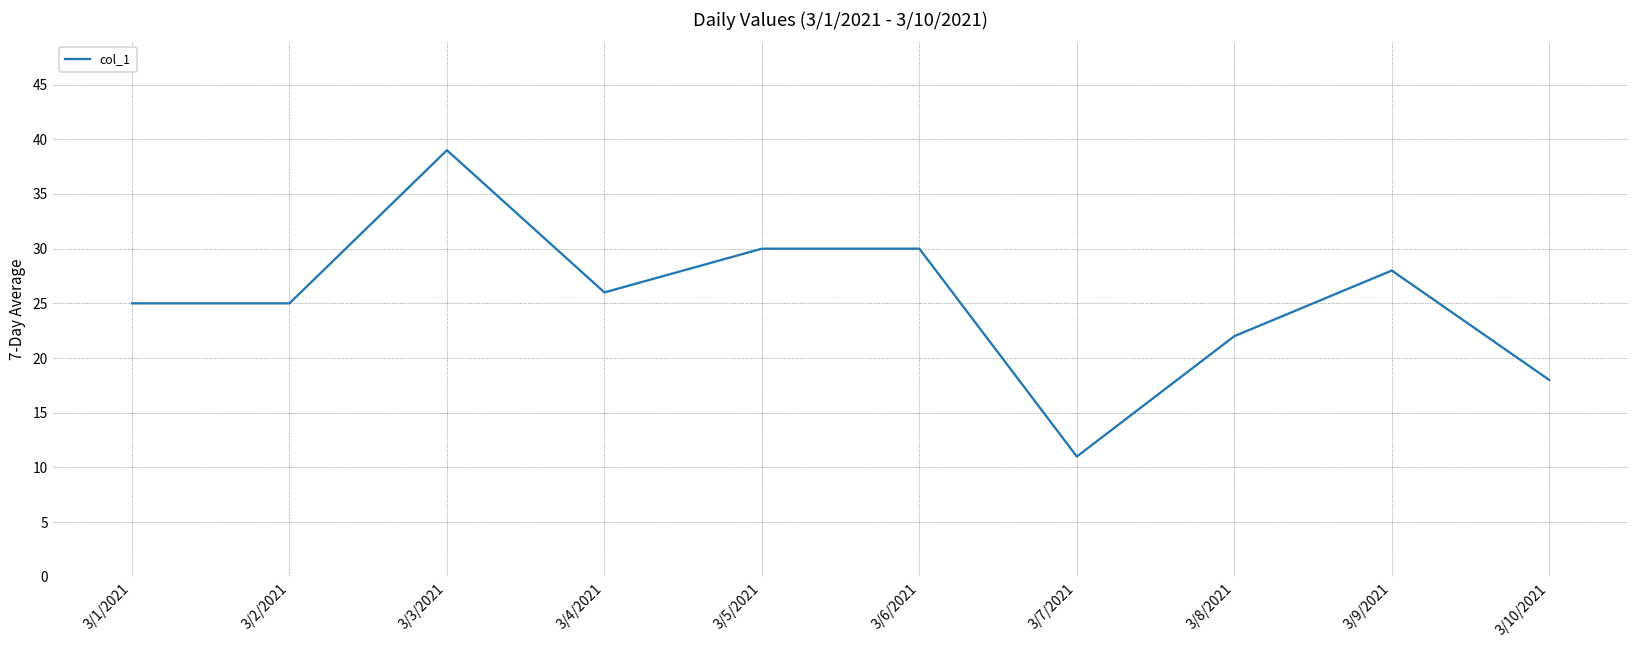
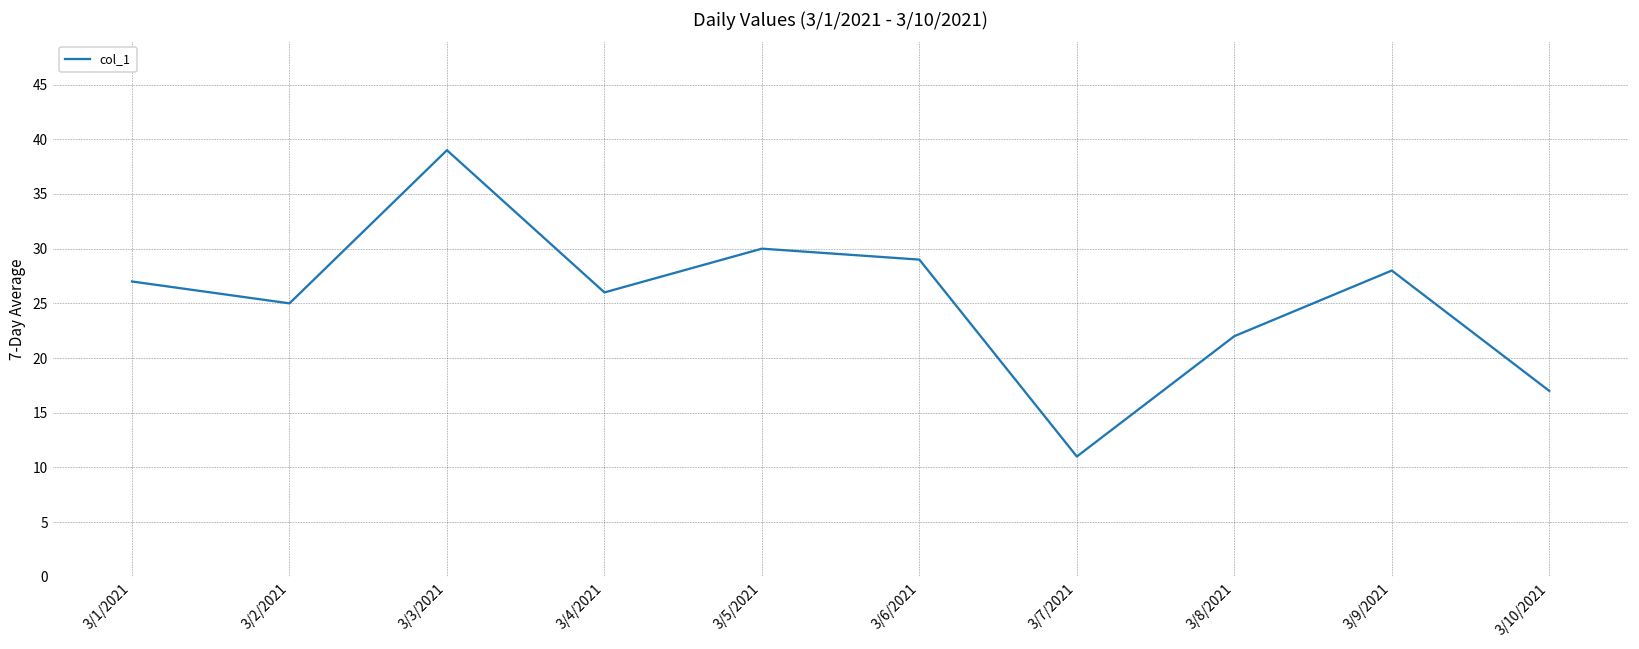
  {
-   "3/1/2021": 25,
+   "3/1/2021": 27,
    "3/2/2021": 25,
    "3/3/2021": 39,
    "3/4/2021": 26,
    "3/5/2021": 30,
-   "3/6/2021": 30,
+   "3/6/2021": 29,
    "3/7/2021": 11,
    "3/8/2021": 22,
    "3/9/2021": 28,
-   "3/10/2021": 18
+   "3/10/2021": 17
  }
